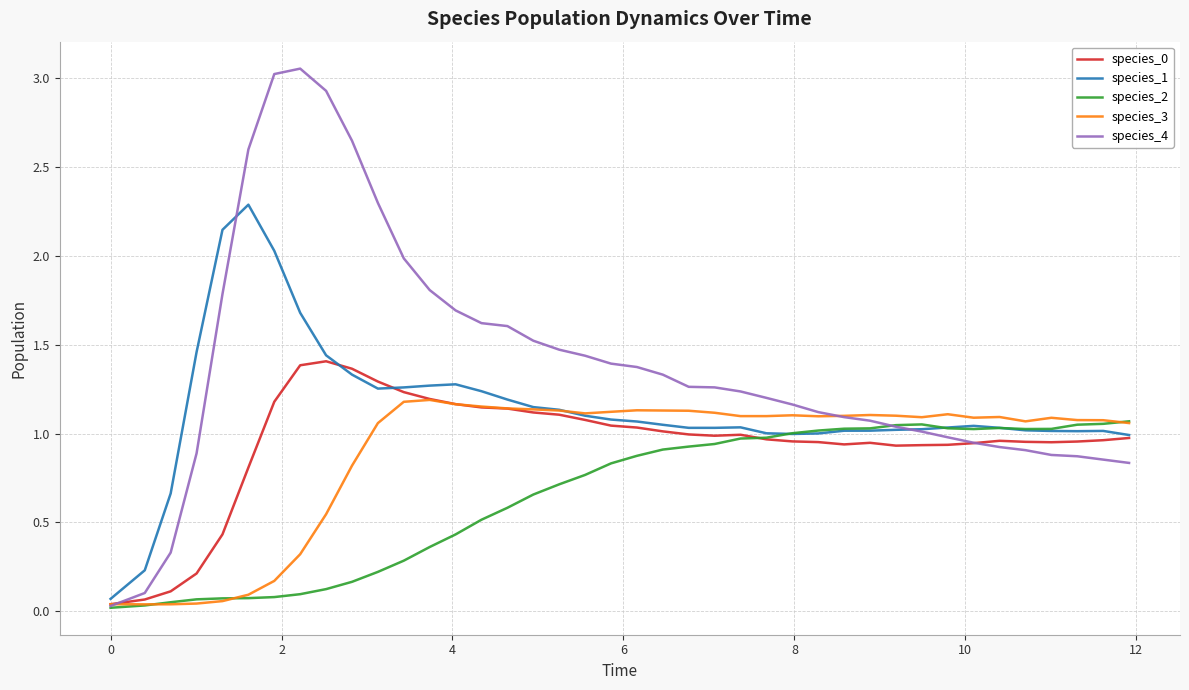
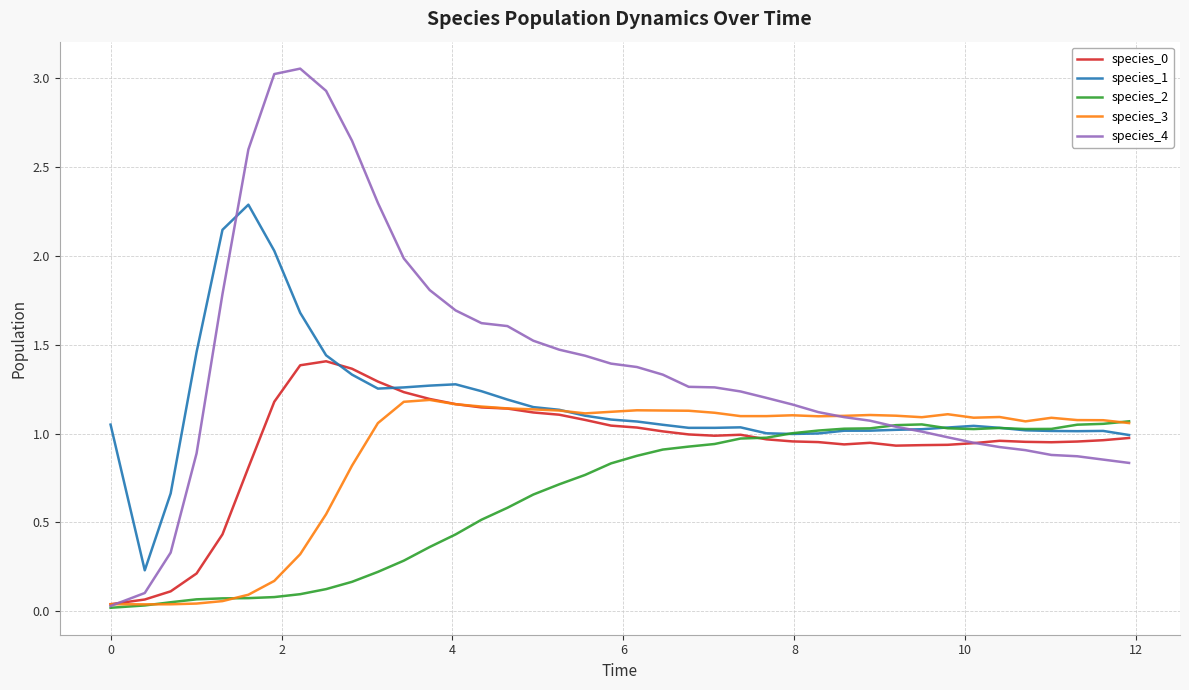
  {
    "species_1": {
-     "0": 0.07
+     "0": 1.05
    }
  }
